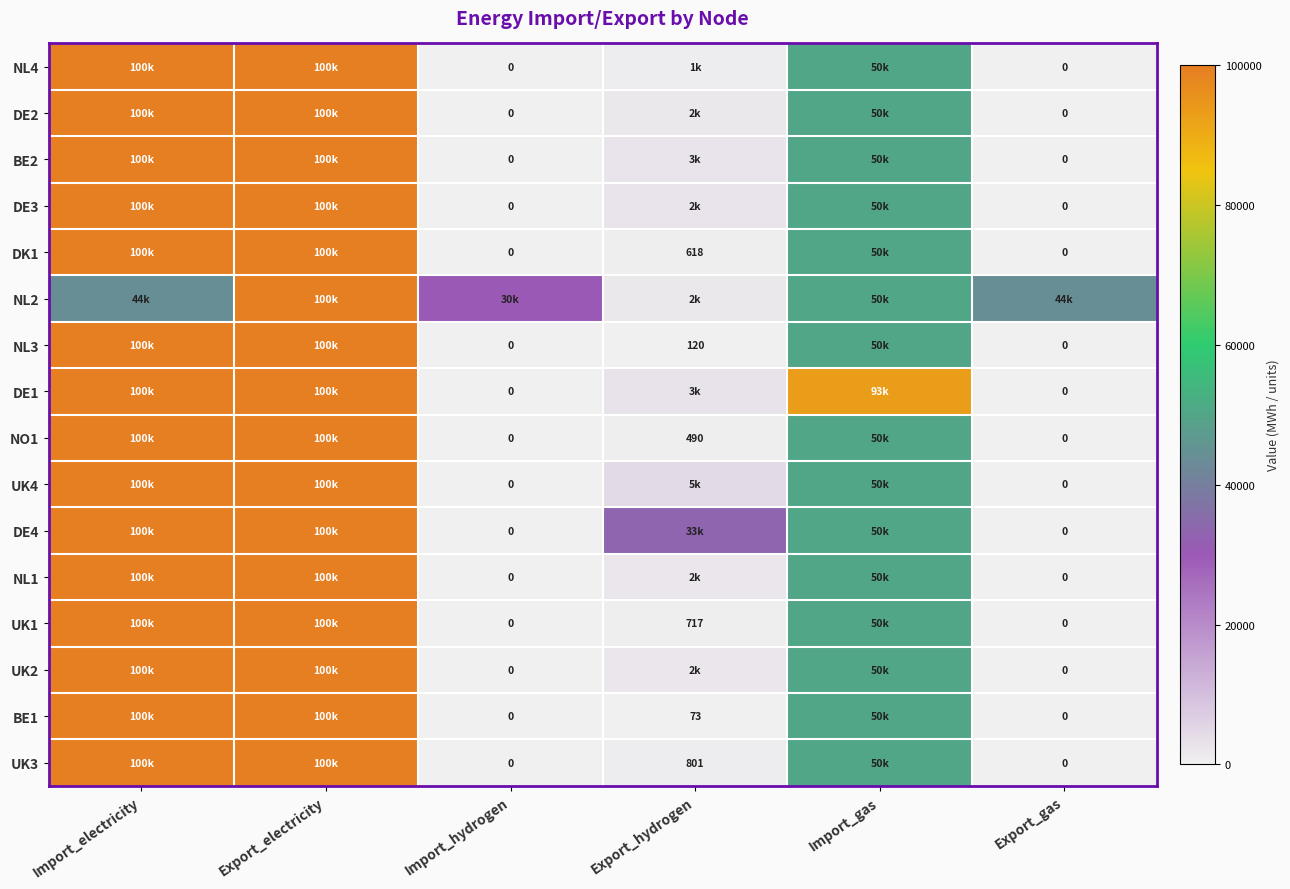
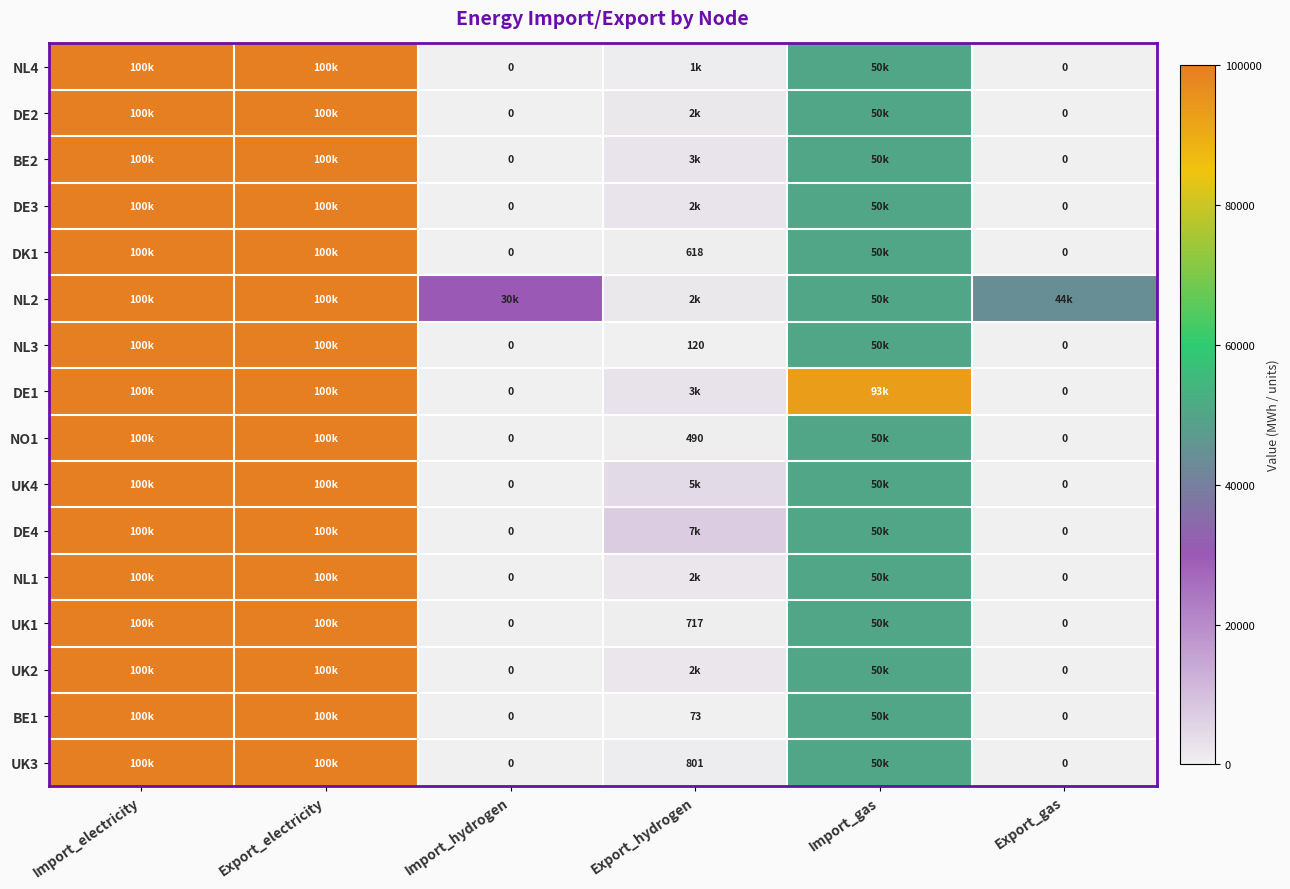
  {
    "NL4": {
      "Import_electricity": "100k",
      "Export_electricity": "100k",
      "Import_hydrogen": "0",
      "Export_hydrogen": "1k",
      "Import_gas": "50k",
      "Export_gas": "0"
    },
    "DE2": {
      "Import_electricity": "100k",
      "Export_electricity": "100k",
      "Import_hydrogen": "0",
      "Export_hydrogen": "2k",
      "Import_gas": "50k",
      "Export_gas": "0"
    },
    "BE2": {
      "Import_electricity": "100k",
      "Export_electricity": "100k",
      "Import_hydrogen": "0",
      "Export_hydrogen": "3k",
      "Import_gas": "50k",
      "Export_gas": "0"
    },
    "DE3": {
      "Import_electricity": "100k",
      "Export_electricity": "100k",
      "Import_hydrogen": "0",
      "Export_hydrogen": "2k",
      "Import_gas": "50k",
      "Export_gas": "0"
    },
    "DK1": {
      "Import_electricity": "100k",
      "Export_electricity": "100k",
      "Import_hydrogen": "0",
      "Export_hydrogen": "618",
      "Import_gas": "50k",
      "Export_gas": "0"
    },
    "NL2": {
-     "Import_electricity": "44k",
+     "Import_electricity": "100k",
      "Export_electricity": "100k",
      "Import_hydrogen": "30k",
      "Export_hydrogen": "2k",
      "Import_gas": "50k",
      "Export_gas": "44k"
    },
    "NL3": {
      "Import_electricity": "100k",
      "Export_electricity": "100k",
      "Import_hydrogen": "0",
      "Export_hydrogen": "120",
      "Import_gas": "50k",
      "Export_gas": "0"
    },
    "DE1": {
      "Import_electricity": "100k",
      "Export_electricity": "100k",
      "Import_hydrogen": "0",
      "Export_hydrogen": "3k",
      "Import_gas": "93k",
      "Export_gas": "0"
    },
    "NO1": {
      "Import_electricity": "100k",
      "Export_electricity": "100k",
      "Import_hydrogen": "0",
      "Export_hydrogen": "490",
      "Import_gas": "50k",
      "Export_gas": "0"
    },
    "UK4": {
      "Import_electricity": "100k",
      "Export_electricity": "100k",
      "Import_hydrogen": "0",
      "Export_hydrogen": "5k",
      "Import_gas": "50k",
      "Export_gas": "0"
    },
    "DE4": {
      "Import_electricity": "100k",
      "Export_electricity": "100k",
      "Import_hydrogen": "0",
-     "Export_hydrogen": "33k",
+     "Export_hydrogen": "7k",
      "Import_gas": "50k",
      "Export_gas": "0"
    },
    "NL1": {
      "Import_electricity": "100k",
      "Export_electricity": "100k",
      "Import_hydrogen": "0",
      "Export_hydrogen": "2k",
      "Import_gas": "50k",
      "Export_gas": "0"
    },
    "UK1": {
      "Import_electricity": "100k",
      "Export_electricity": "100k",
      "Import_hydrogen": "0",
      "Export_hydrogen": "717",
      "Import_gas": "50k",
      "Export_gas": "0"
    },
    "UK2": {
      "Import_electricity": "100k",
      "Export_electricity": "100k",
      "Import_hydrogen": "0",
      "Export_hydrogen": "2k",
      "Import_gas": "50k",
      "Export_gas": "0"
    },
    "BE1": {
      "Import_electricity": "100k",
      "Export_electricity": "100k",
      "Import_hydrogen": "0",
      "Export_hydrogen": "73",
      "Import_gas": "50k",
      "Export_gas": "0"
    },
    "UK3": {
      "Import_electricity": "100k",
      "Export_electricity": "100k",
      "Import_hydrogen": "0",
      "Export_hydrogen": "801",
      "Import_gas": "50k",
      "Export_gas": "0"
    }
  }
